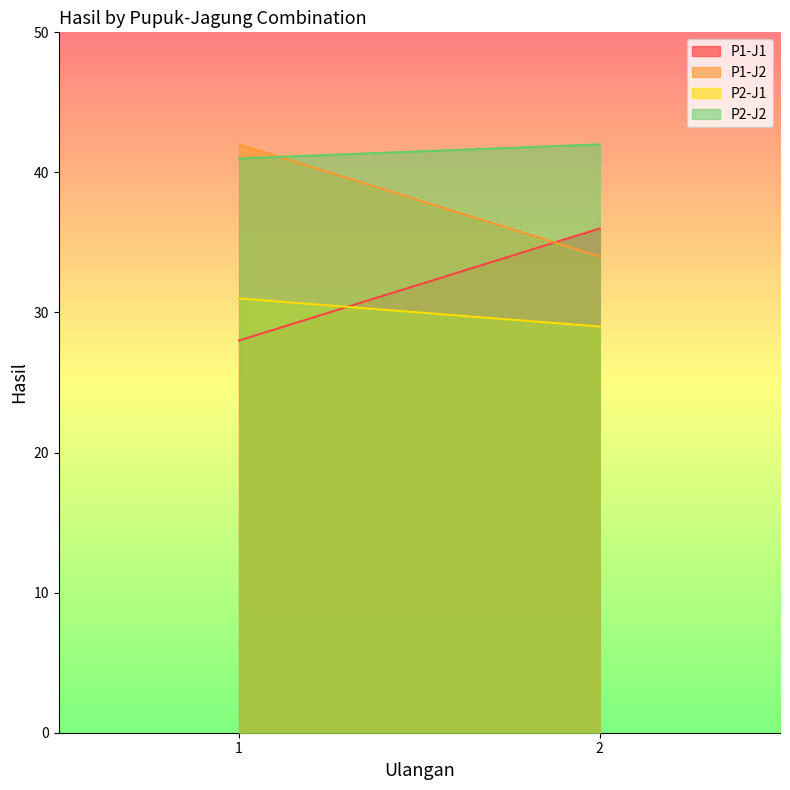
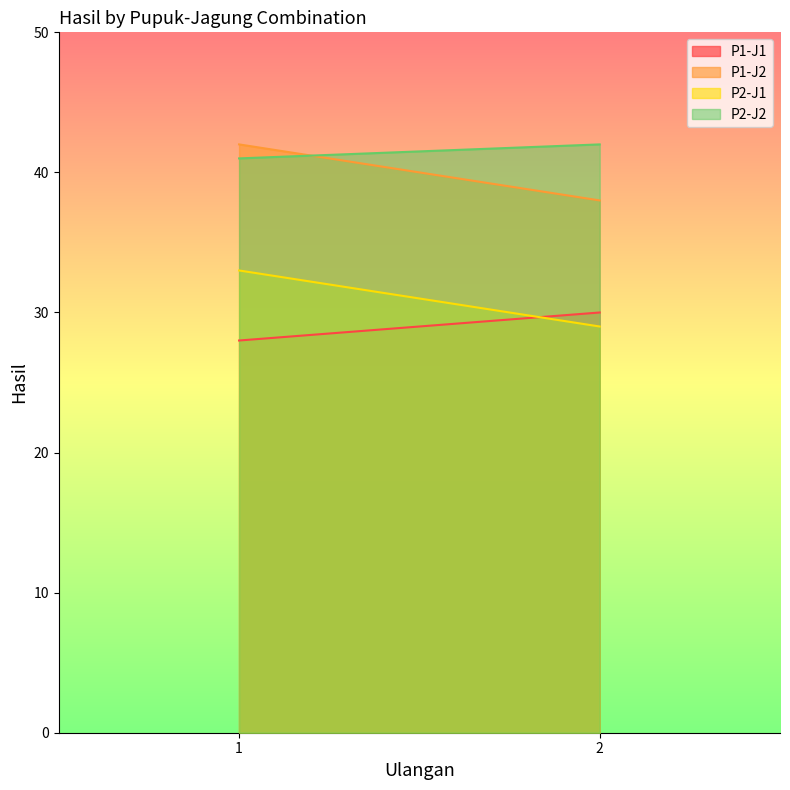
  {
    "P1-J1": {
      "1": 28,
-     "2": 36
+     "2": 30
    },
    "P1-J2": {
      "1": 42,
-     "2": 34
+     "2": 38
    },
    "P2-J1": {
-     "1": 31,
+     "1": 33,
      "2": 29
    },
    "P2-J2": {
      "1": 41,
      "2": 42
    }
  }
